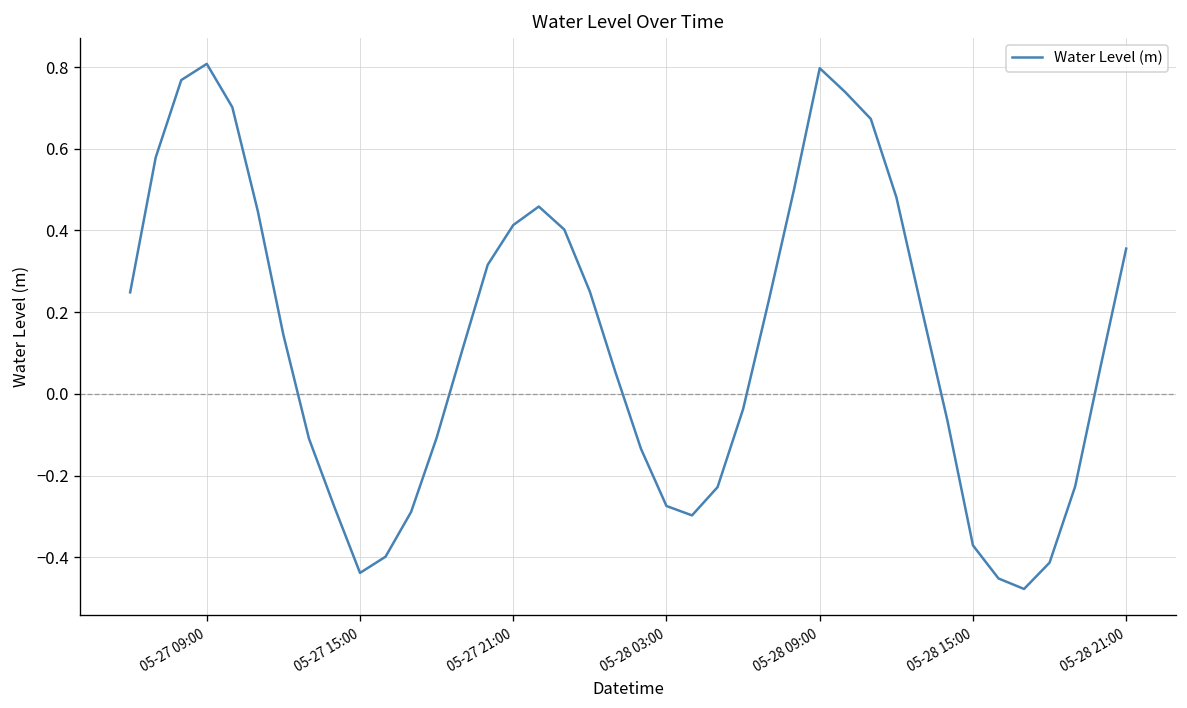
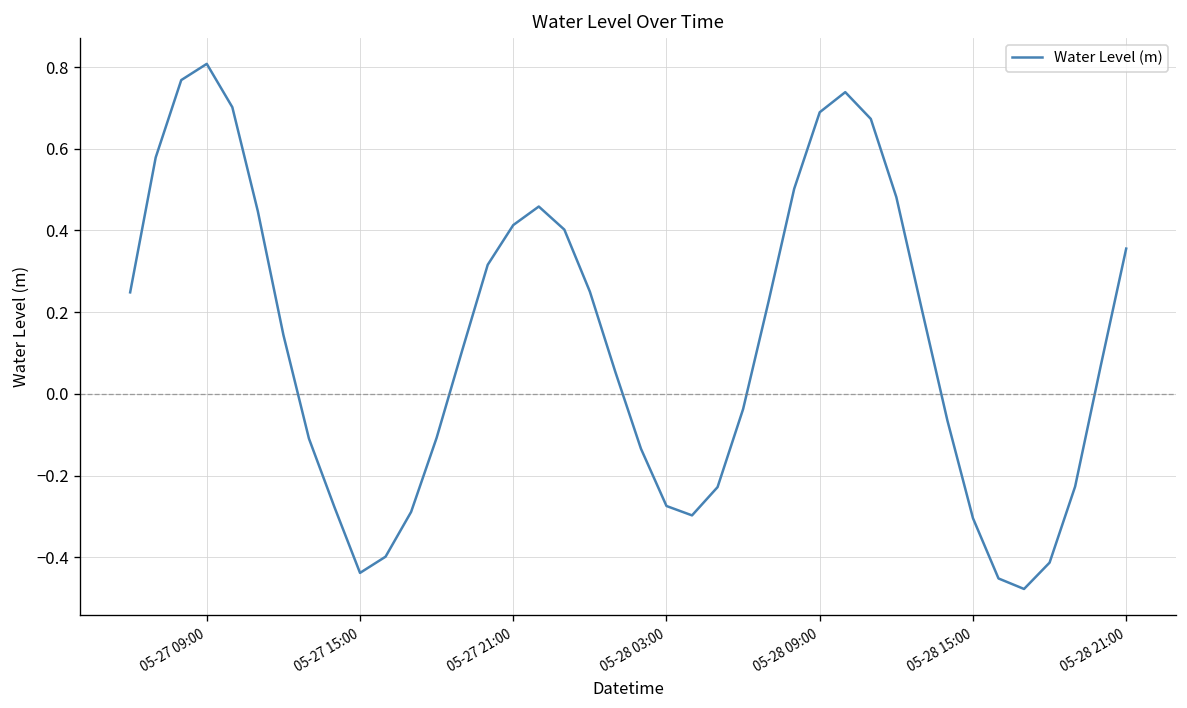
  {
    "05-27 09:00": 0.81,
    "05-27 15:00": -0.44,
    "05-27 21:00": 0.41,
    "05-28 03:00": -0.27,
-   "05-28 09:00": 0.80,
-   "05-28 15:00": -0.37,
+   "05-28 09:00": 0.69,
+   "05-28 15:00": -0.30,
    "05-28 21:00": 0.36
  }
